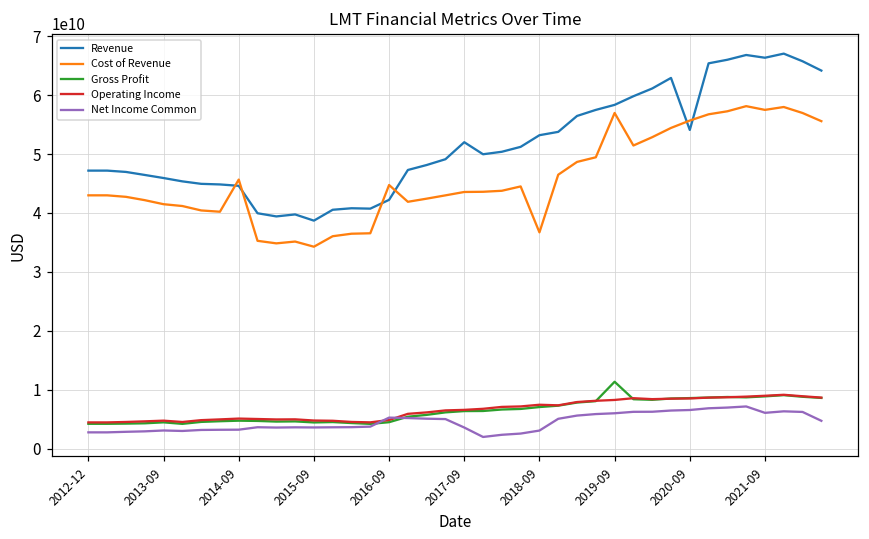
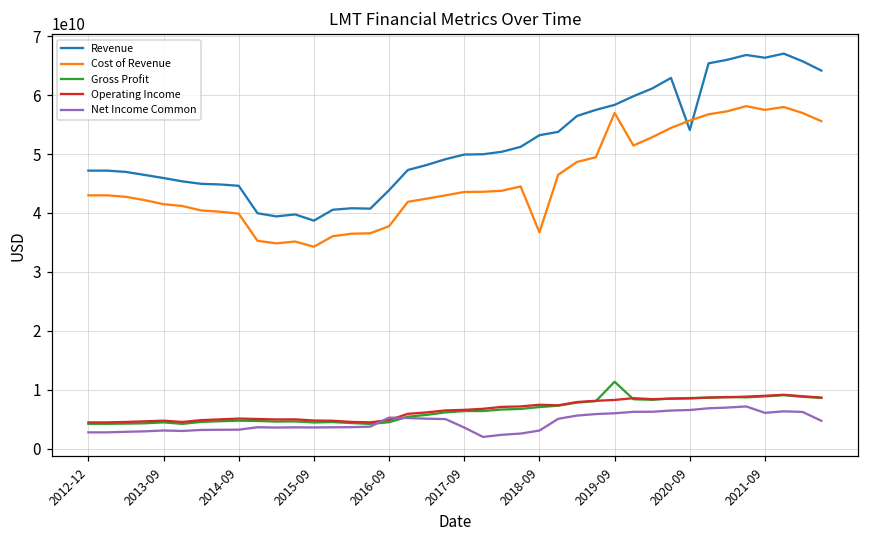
  {
    "Revenue": {
      "2013-09": 46000000000,
      "2014-09": 45000000000,
      "2015-09": 39000000000,
-     "2016-09": 42000000000,
-     "2017-09": 52000000000,
+     "2016-09": 44000000000,
+     "2017-09": 50000000000,
      "2018-09": 53000000000,
      "2019-09": 58000000000,
      "2020-09": 54000000000,
      "2021-09": 66000000000
    },
    "Cost of Revenue": {
      "2013-09": 41000000000,
-     "2014-09": 46000000000,
+     "2014-09": 40000000000,
      "2015-09": 34000000000,
-     "2016-09": 45000000000,
+     "2016-09": 38000000000,
      "2017-09": 44000000000,
      "2018-09": 37000000000,
      "2019-09": 57000000000,
      "2020-09": 56000000000,
      "2021-09": 57000000000
    },
    "Gross Profit": {
      "2019-09": 11000000000
    },
    "Operating Income": {
      "2019-09": 8000000000
    },
    "Net Income Common": {
      "2013-09": 3000000000,
      "2014-09": 3000000000,
      "2015-09": 4000000000,
      "2017-09": 4000000000,
      "2018-09": 3000000000,
      "2019-09": 6000000000,
      "2020-09": 7000000000,
      "2021-09": 6000000000
    }
  }
